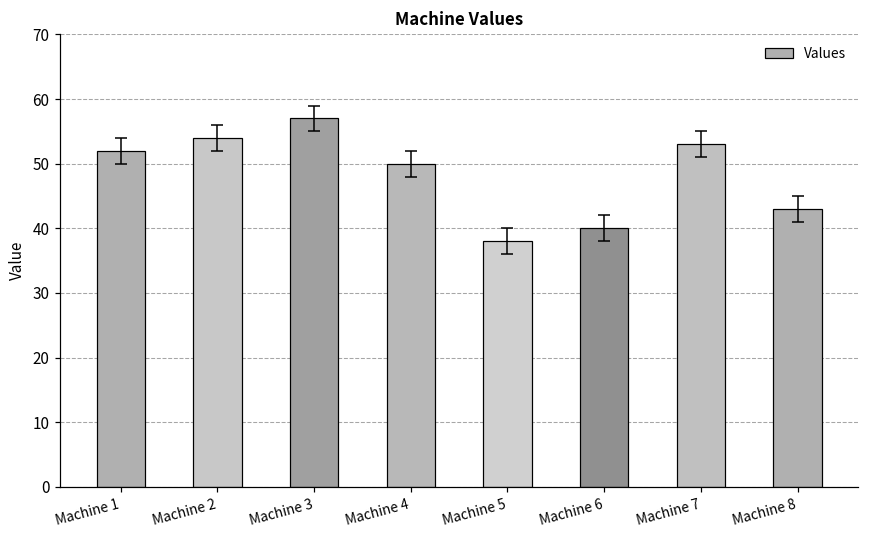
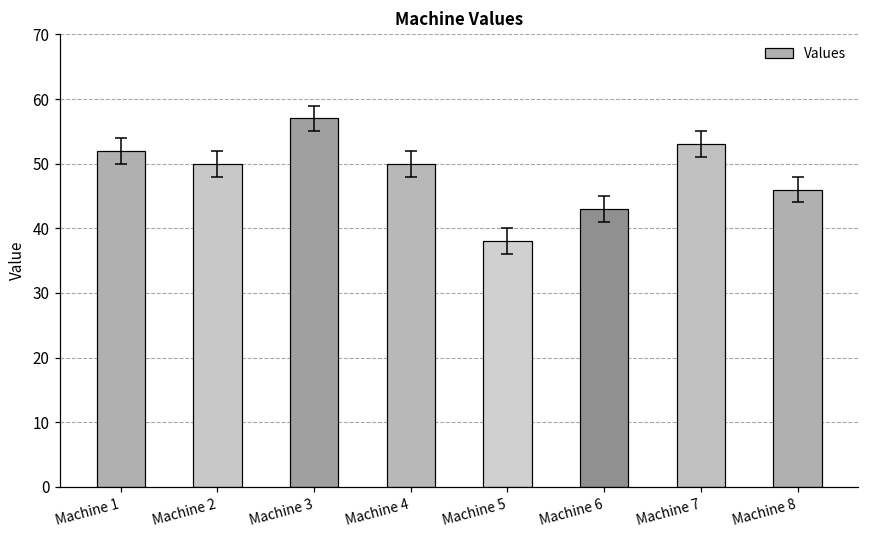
  {
    "Values": {
      "Machine 1": 52,
-     "Machine 2": 54,
+     "Machine 2": 50,
      "Machine 3": 57,
      "Machine 4": 50,
      "Machine 5": 38,
-     "Machine 6": 40,
+     "Machine 6": 43,
      "Machine 7": 53,
-     "Machine 8": 43
+     "Machine 8": 46
    }
  }
